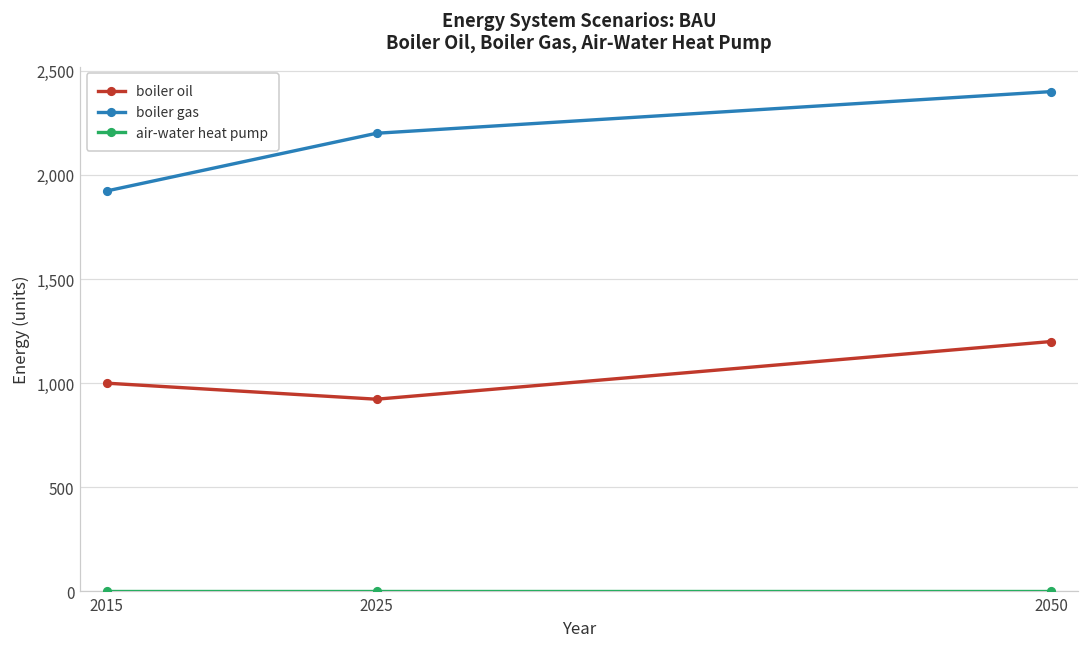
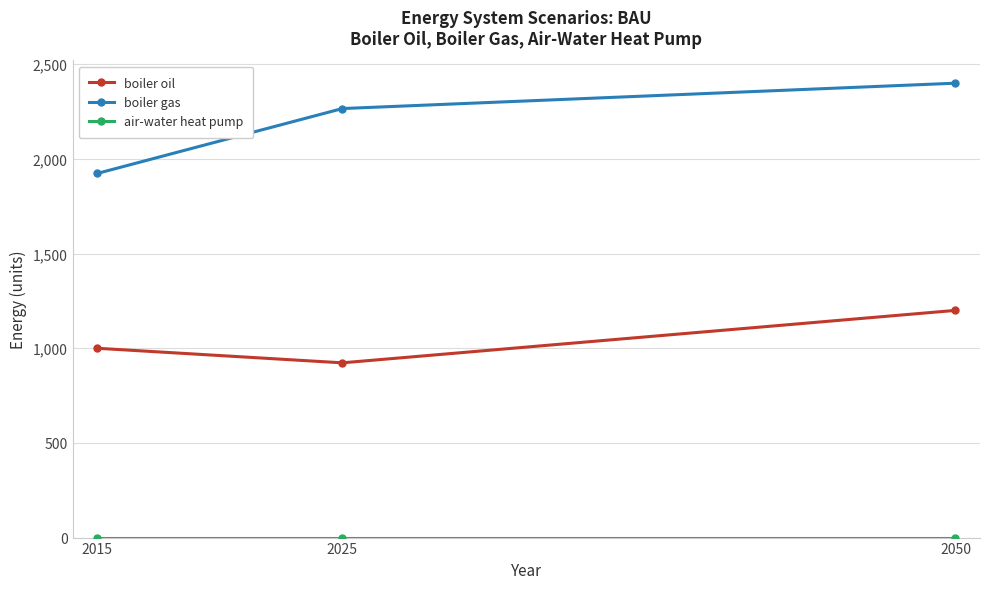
  {
    "boiler oil": {
      "2015": "1,000",
      "2025": "920",
      "2050": "1,200"
    },
    "boiler gas": {
      "2015": "1,920",
-     "2025": "2,200",
+     "2025": "2,270",
      "2050": "2,400"
    },
    "air-water heat pump": {
      "2015": "0",
      "2025": "0",
      "2050": "0"
    }
  }
